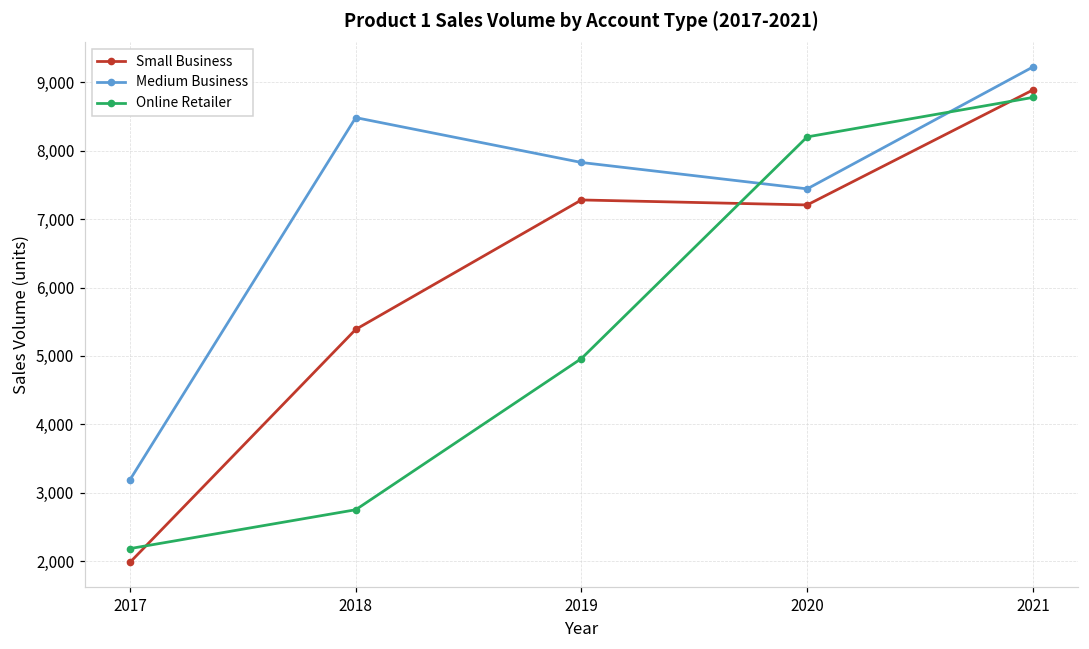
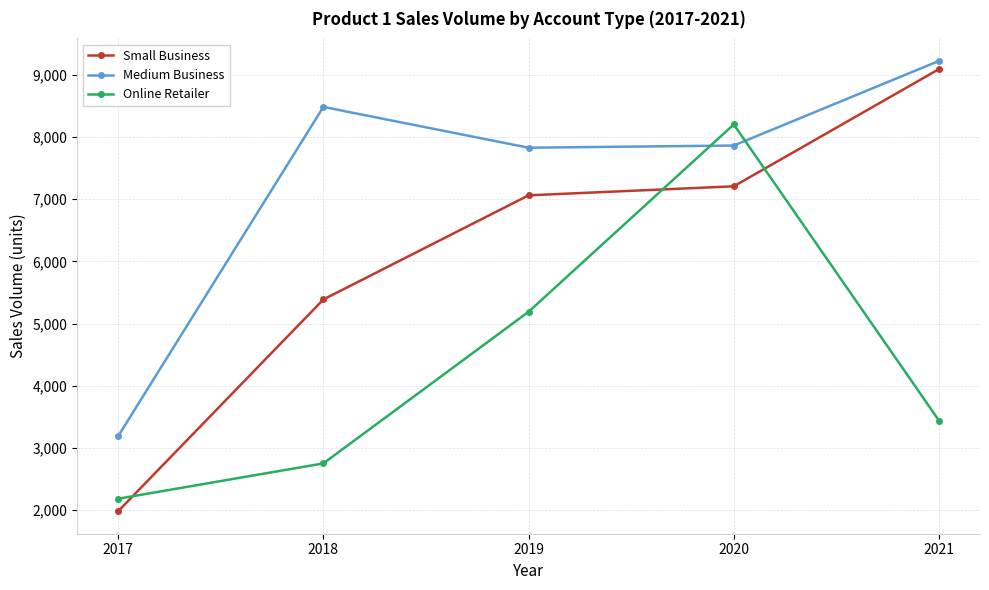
  {
    "Small Business": {
      "2017": "2,000",
      "2018": "5,400",
-     "2019": "7,300",
+     "2019": "7,100",
      "2020": "7,200",
-     "2021": "8,900"
+     "2021": "9,100"
    },
    "Medium Business": {
      "2017": "3,200",
      "2018": "8,500",
      "2019": "7,800",
-     "2020": "7,400",
+     "2020": "7,900",
      "2021": "9,200"
    },
    "Online Retailer": {
      "2017": "2,200",
      "2018": "2,800",
-     "2019": "5,000",
+     "2019": "5,200",
      "2020": "8,200",
-     "2021": "8,800"
+     "2021": "3,400"
    }
  }
